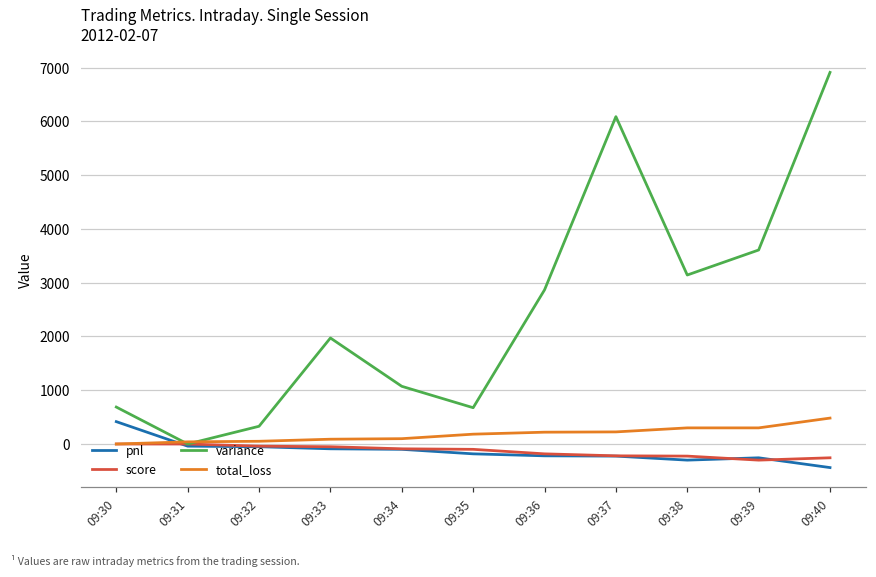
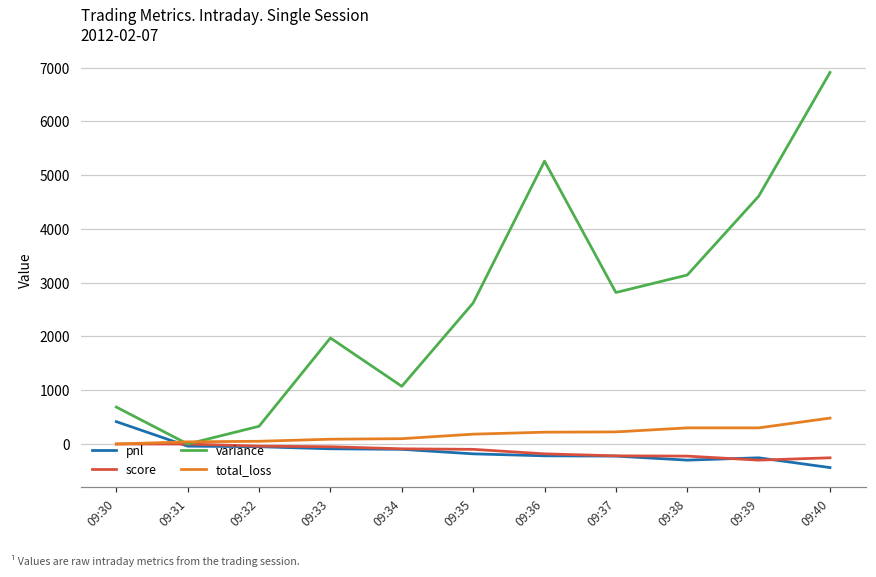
  {
    "pnl": {
      "09:30": 400,
      "09:35": -200,
      "09:38": -300,
      "09:40": -400
    },
    "variance": {
      "09:30": 700,
      "09:32": 300,
      "09:33": 2000,
      "09:34": 1100,
-     "09:35": 700,
-     "09:36": 2900,
-     "09:37": 6100,
+     "09:35": 2600,
+     "09:36": 5300,
+     "09:37": 2800,
      "09:38": 3100,
-     "09:39": 3600,
+     "09:39": 4600,
      "09:40": 6900
    }
  }
